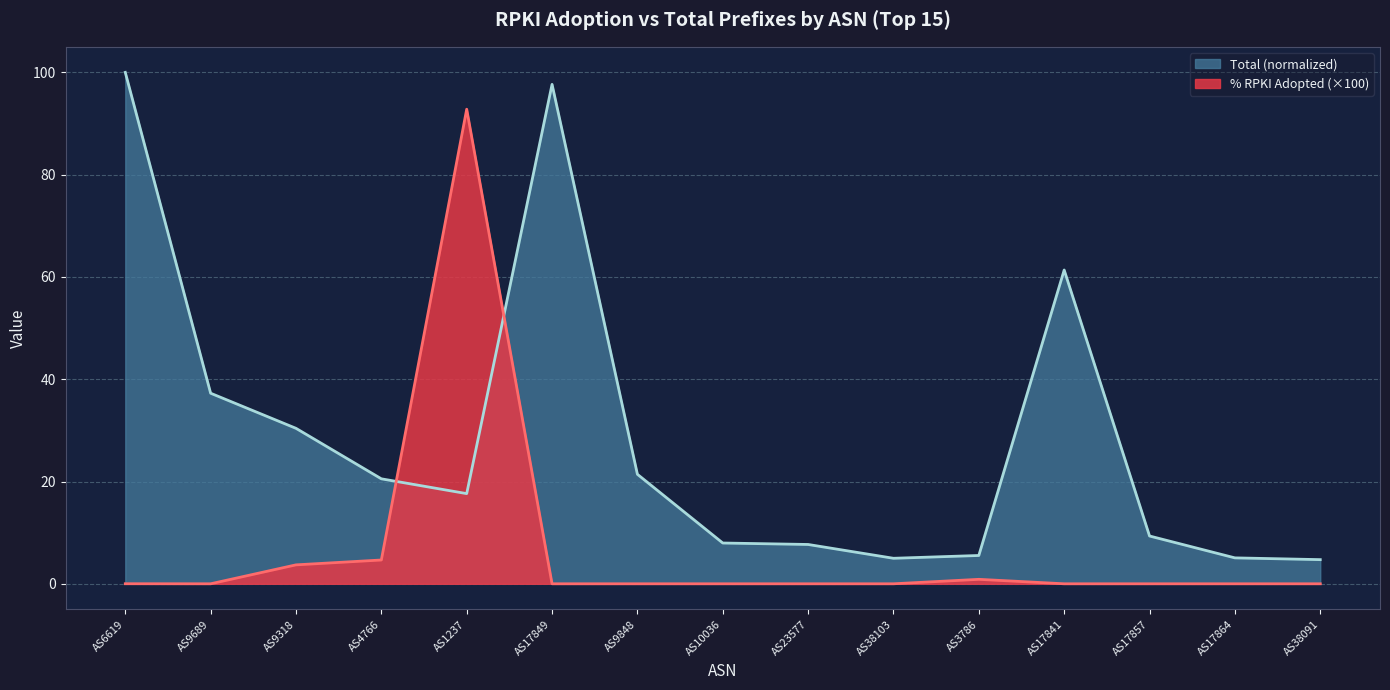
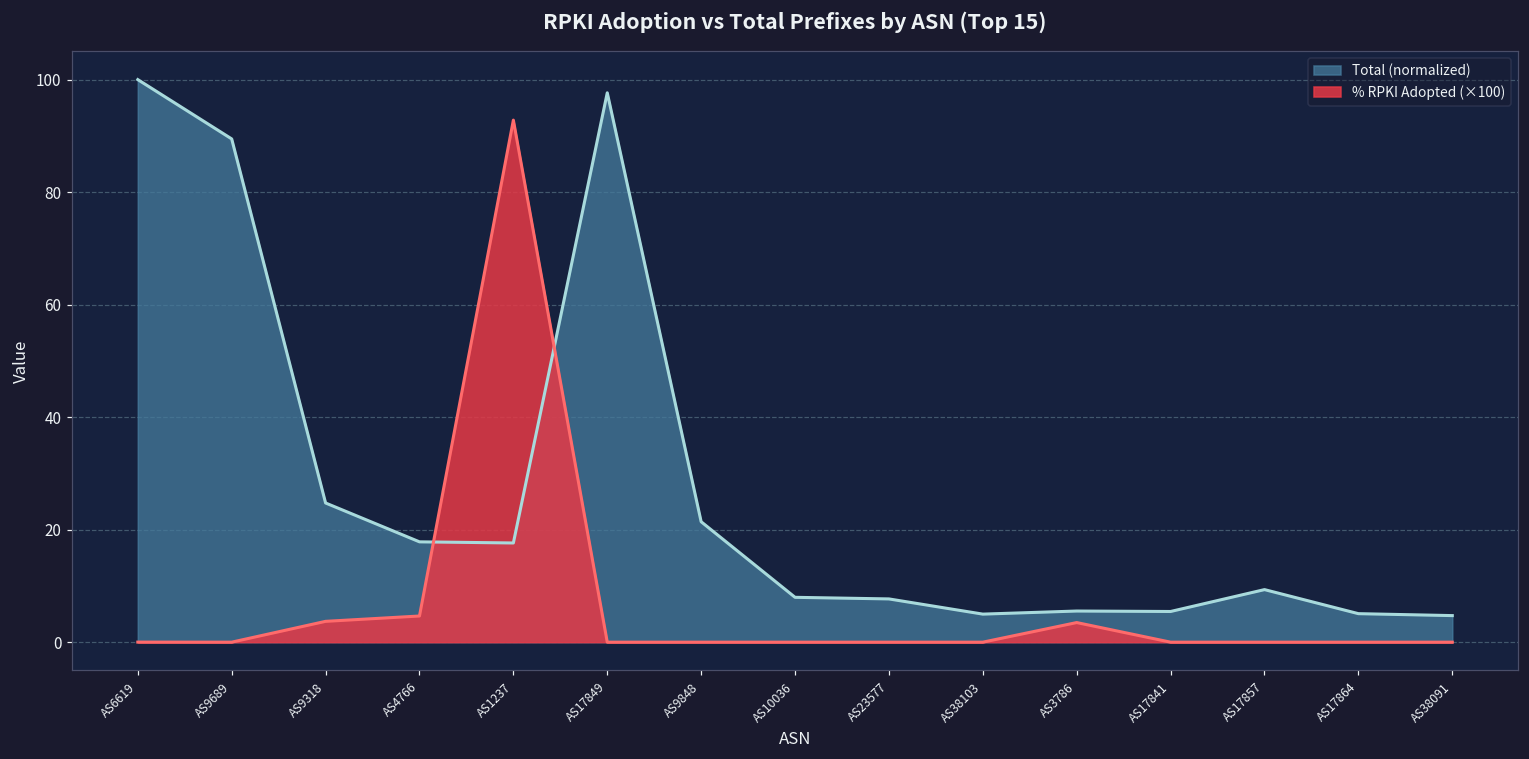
  {
    "Total (normalized)": {
      "AS6619": 100,
-     "AS9689": 37,
-     "AS9318": 30,
-     "AS4766": 21,
+     "AS9689": 89,
+     "AS9318": 25,
+     "AS4766": 18,
      "AS1237": 18,
      "AS17849": 98,
      "AS9848": 21,
      "AS10036": 8,
      "AS23577": 8,
      "AS38103": 5,
      "AS3786": 6,
-     "AS17841": 61,
+     "AS17841": 5,
      "AS17857": 9,
      "AS17864": 5,
      "AS38091": 5
    },
    "% RPKI Adopted (×100)": {
      "AS6619": 0,
      "AS9689": 0,
      "AS9318": 4,
      "AS4766": 5,
      "AS1237": 93,
      "AS17849": 0,
      "AS9848": 0,
      "AS10036": 0,
      "AS23577": 0,
      "AS38103": 0,
-     "AS3786": 1,
+     "AS3786": 3,
      "AS17841": 0,
      "AS17857": 0,
      "AS17864": 0,
      "AS38091": 0
    }
  }
